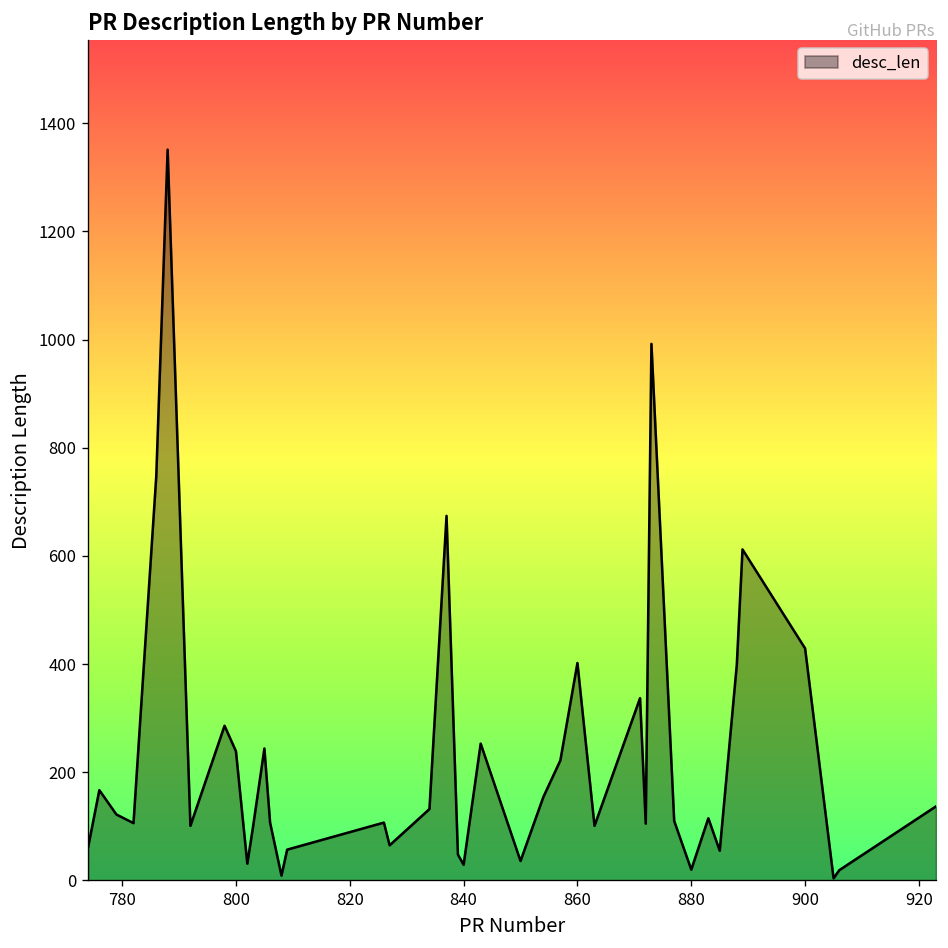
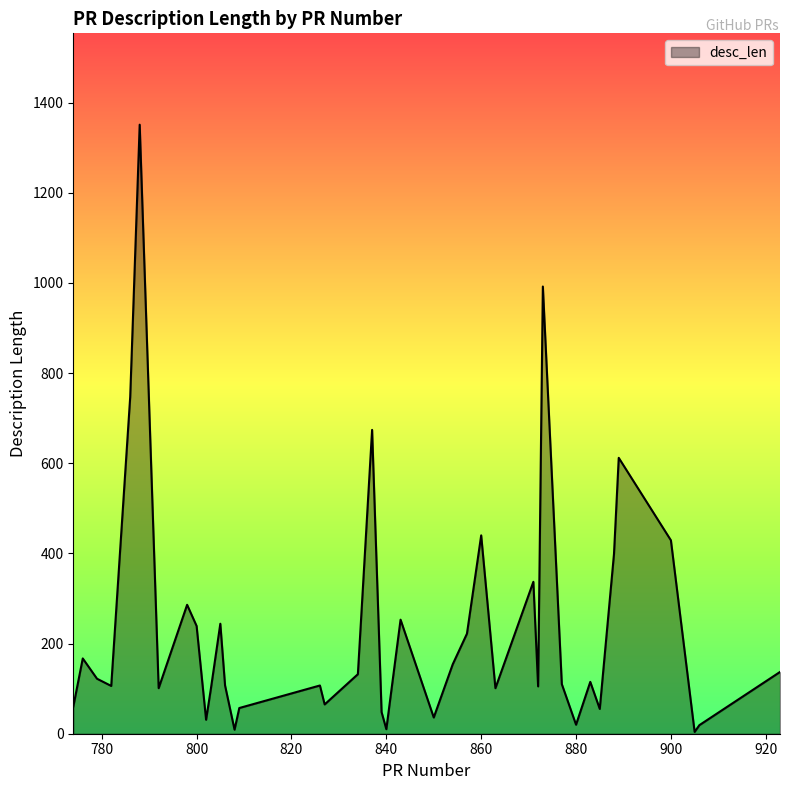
  {
    "800": 240,
-   "840": 30,
-   "860": 400,
+   "840": 10,
+   "860": 440,
    "880": 20,
    "900": 430
  }
